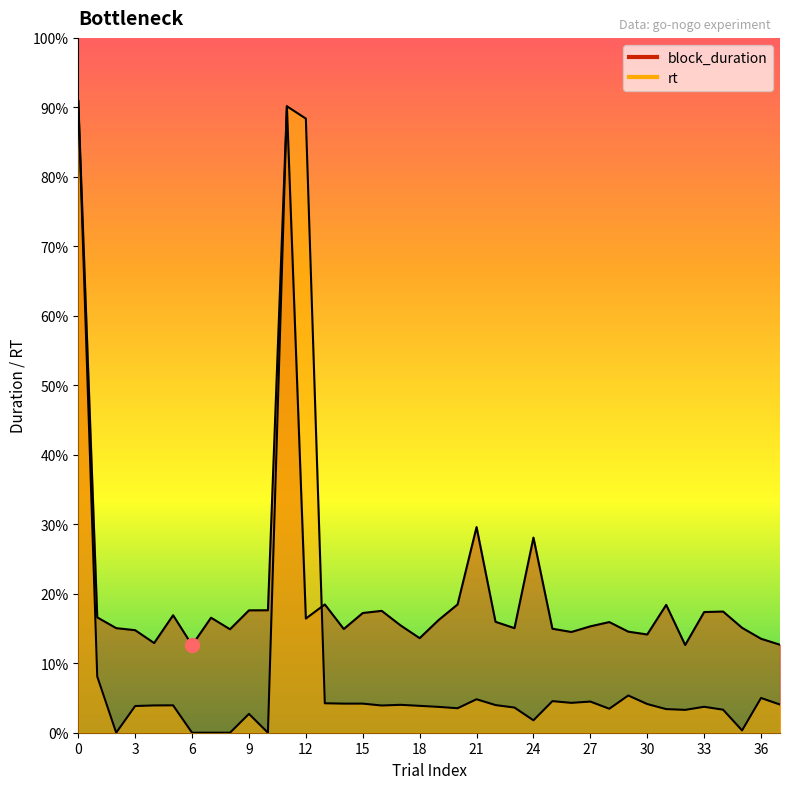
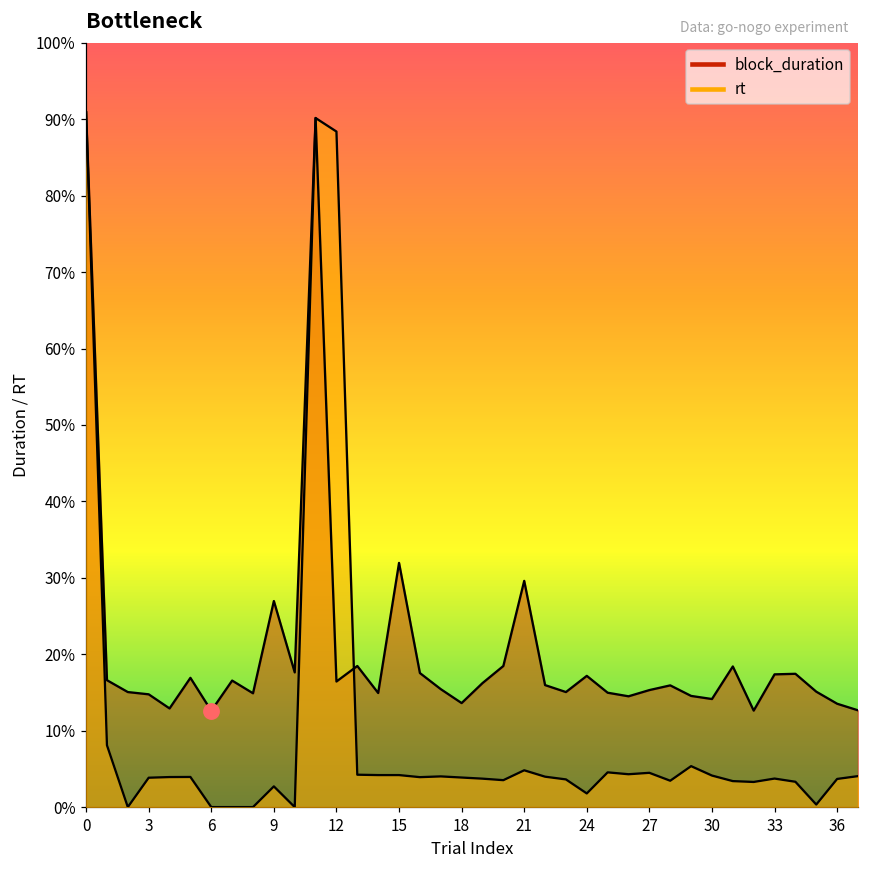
  {
    "block_duration": {
      "3": "15%",
-     "9": "18%",
+     "9": "27%",
      "12": "16%",
-     "15": "17%",
+     "15": "32%",
      "18": "14%",
      "21": "30%",
-     "24": "28%",
+     "24": "17%",
      "27": "15%",
      "30": "14%",
      "33": "17%",
      "36": "14%"
    },
    "rt": {
      "3": "4%",
      "6": "0%",
      "9": "3%",
      "12": "88%",
      "15": "4%",
      "18": "4%",
      "21": "5%",
      "24": "2%",
      "27": "4%",
      "30": "4%",
      "33": "4%",
-     "36": "5%"
+     "36": "4%"
    }
  }
